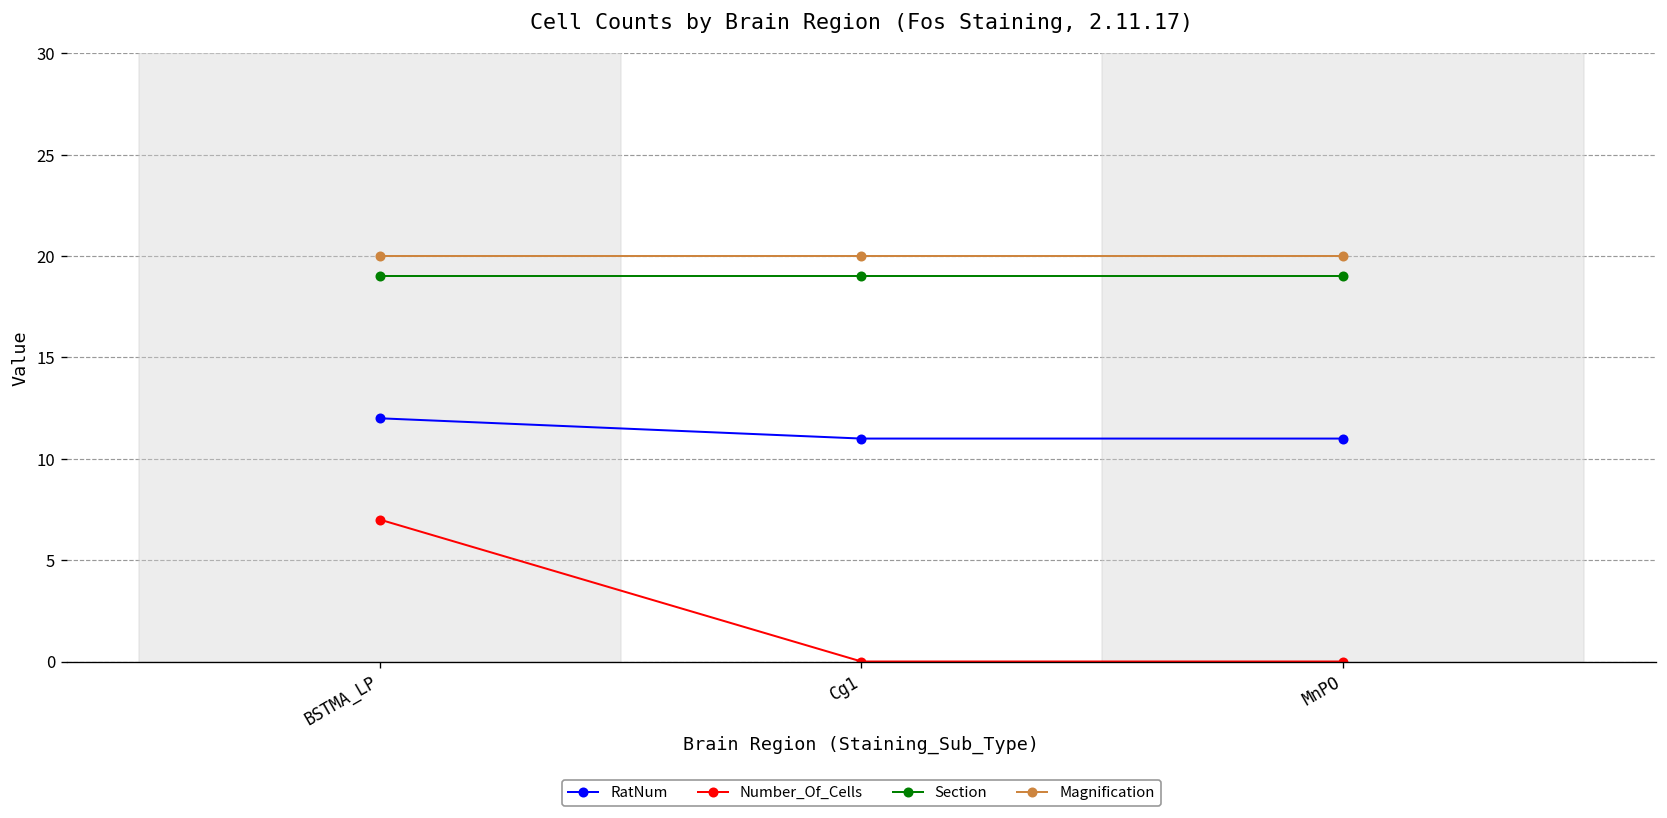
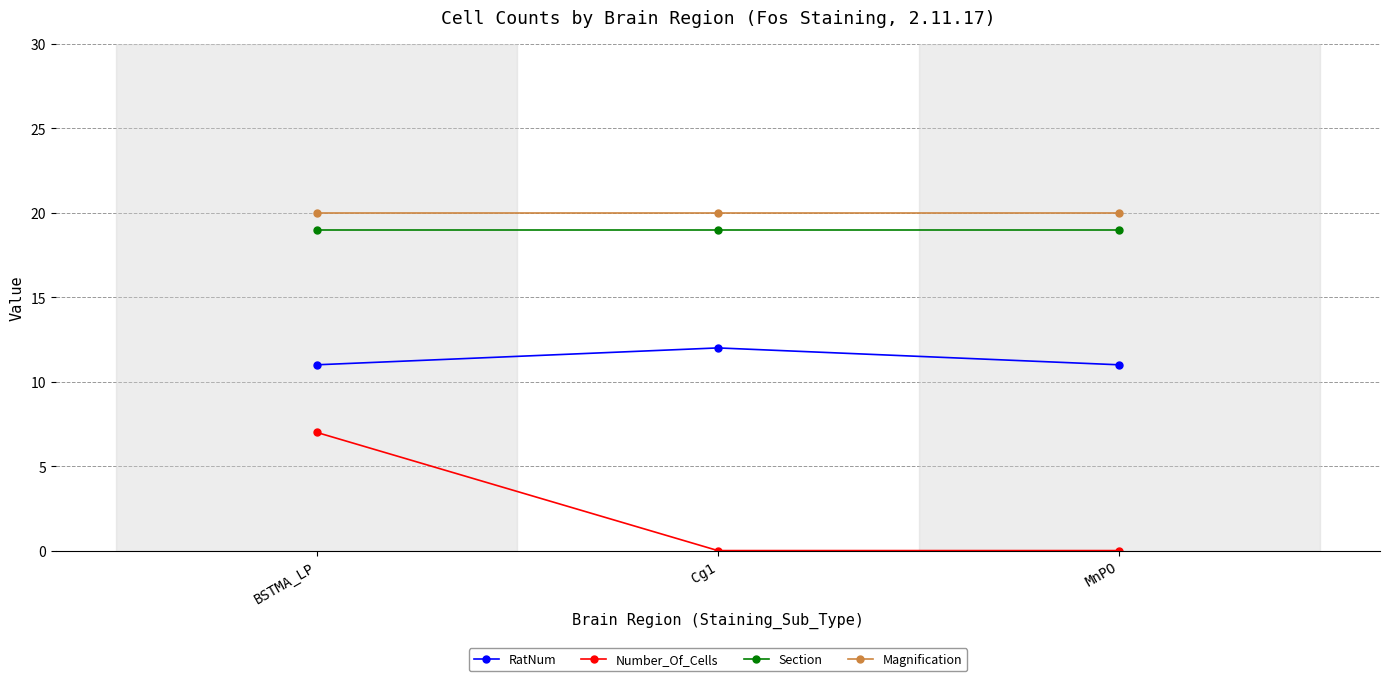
  {
    "RatNum": {
-     "BSTMA_LP": 12,
-     "Cg1": 11,
+     "BSTMA_LP": 11,
+     "Cg1": 12,
      "MnPO": 11
    },
    "Number_Of_Cells": {
      "BSTMA_LP": 7,
      "Cg1": 0,
      "MnPO": 0
    },
    "Section": {
      "BSTMA_LP": 19,
      "Cg1": 19,
      "MnPO": 19
    },
    "Magnification": {
      "BSTMA_LP": 20,
      "Cg1": 20,
      "MnPO": 20
    }
  }
